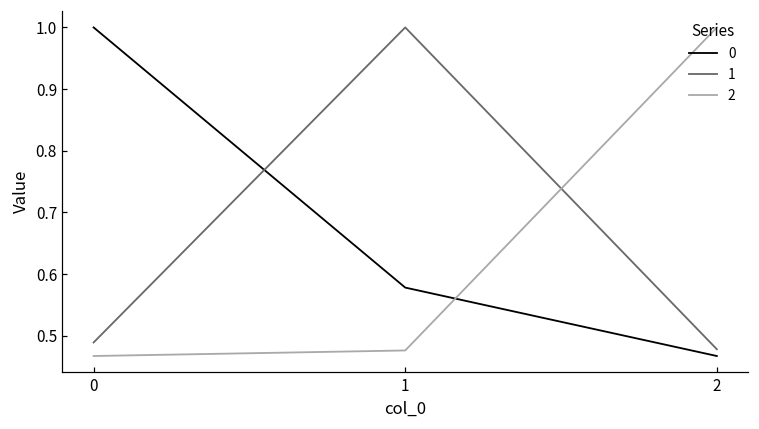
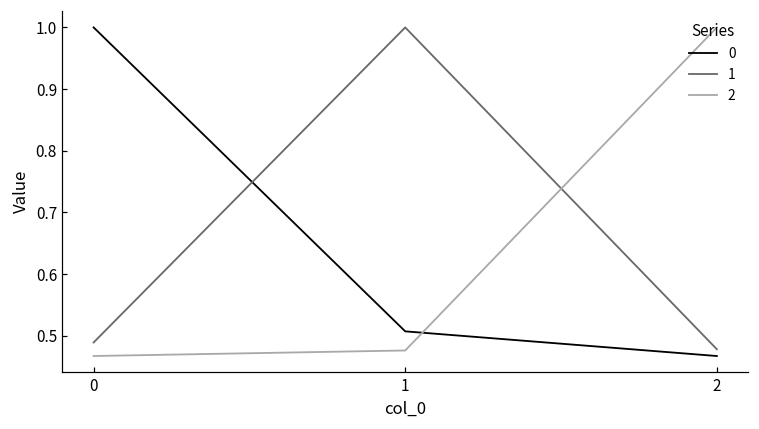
  {
    "0": {
      "0": 1.00,
-     "1": 0.58,
+     "1": 0.51,
      "2": 0.47
    },
    "1": {
      "0": 0.49,
      "1": 1.00,
      "2": 0.48
    },
    "2": {
      "0": 0.47,
      "1": 0.48,
      "2": 1.00
    }
  }
